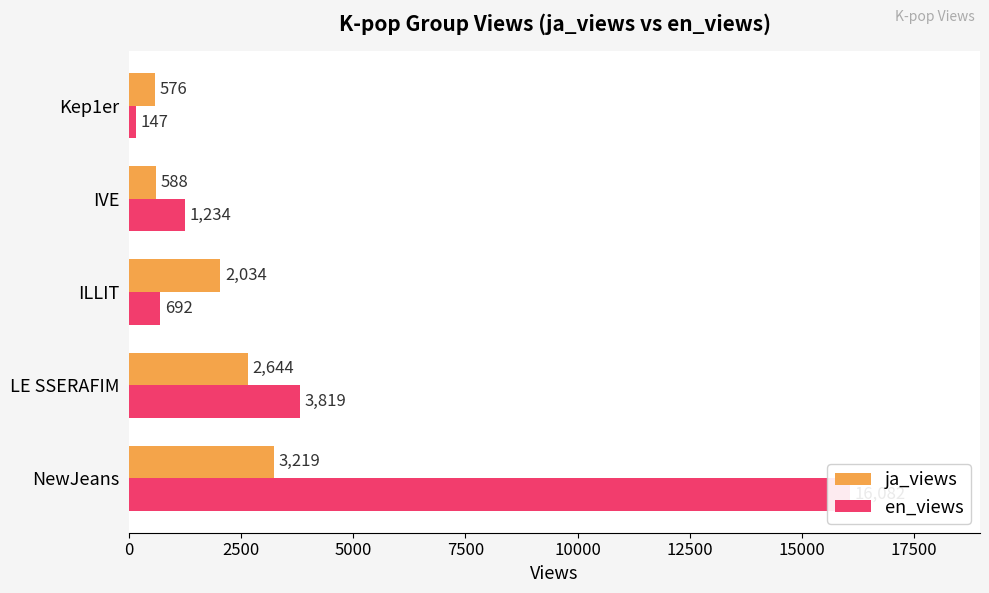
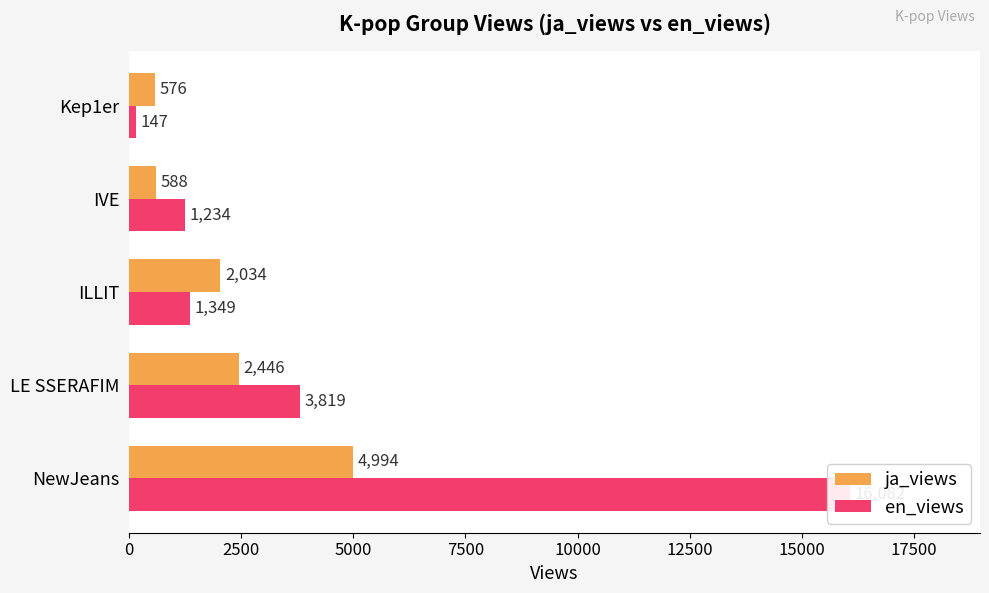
  {
    "ja_views": {
      "Kep1er": "576",
      "IVE": "588",
      "ILLIT": "2,034",
-     "LE SSERAFIM": "2,644",
-     "NewJeans": "3,219"
+     "LE SSERAFIM": "2,446",
+     "NewJeans": "4,994"
    },
    "en_views": {
      "Kep1er": "147",
      "IVE": "1,234",
-     "ILLIT": "692",
+     "ILLIT": "1,349",
      "LE SSERAFIM": "3,819"
    }
  }
